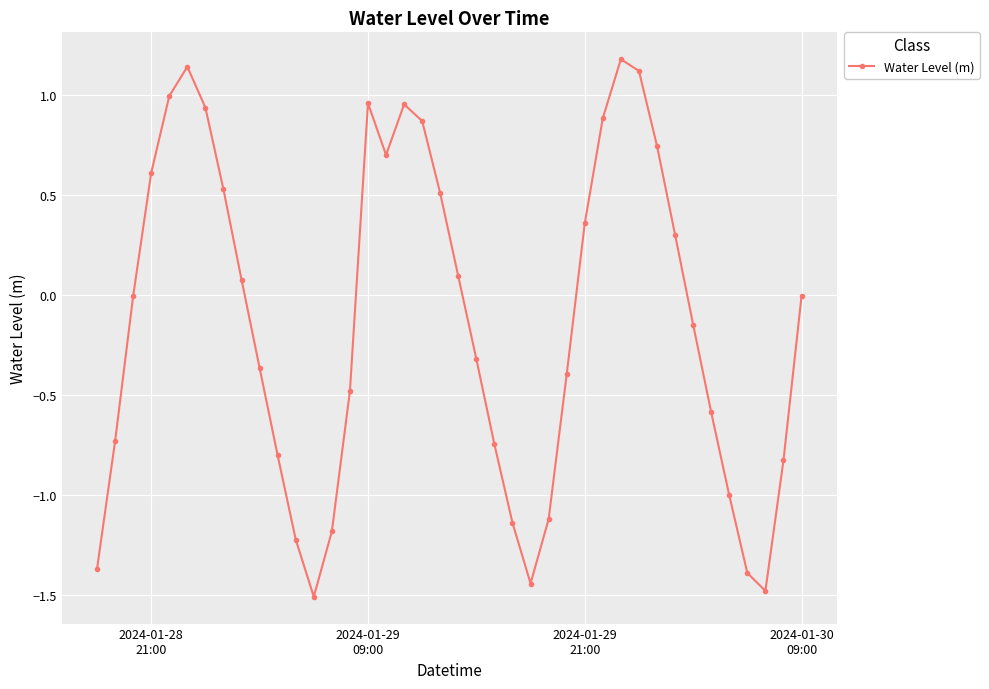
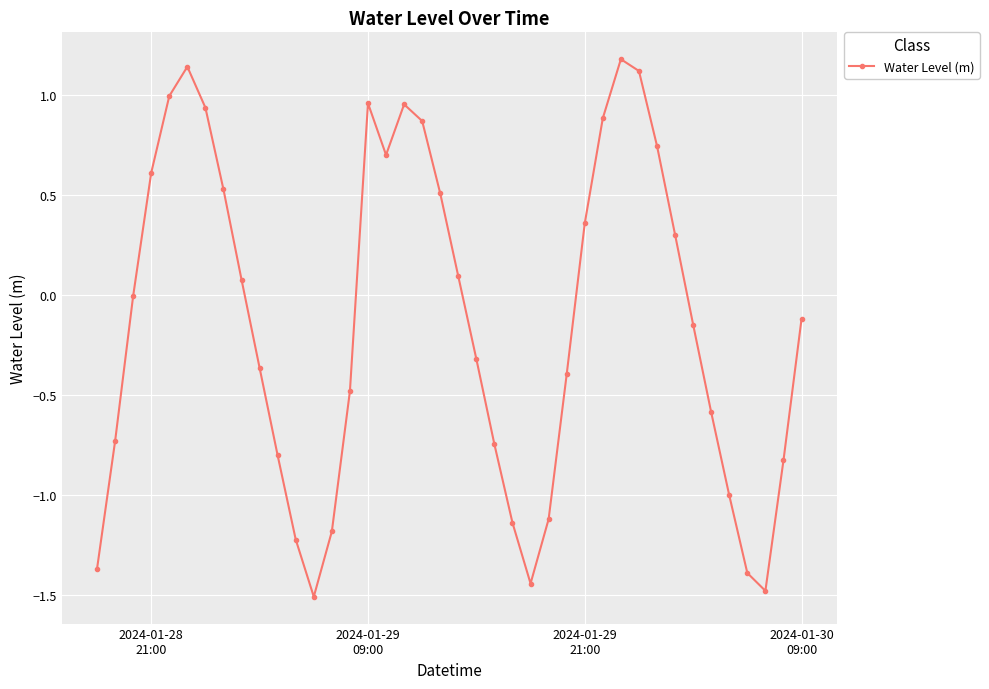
  {
    "2024-01-28 21:00": 0.61,
    "2024-01-29 09:00": 0.96,
    "2024-01-29 21:00": 0.36,
-   "2024-01-30 09:00": -0.01
+   "2024-01-30 09:00": -0.12
  }
